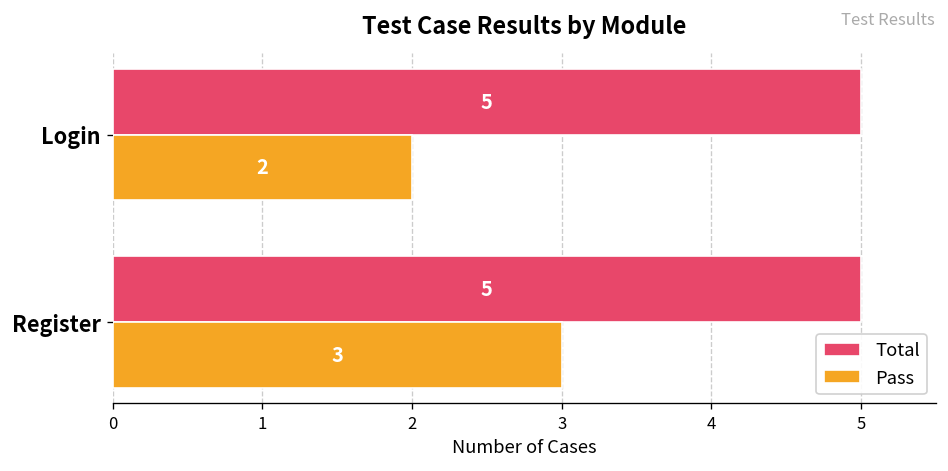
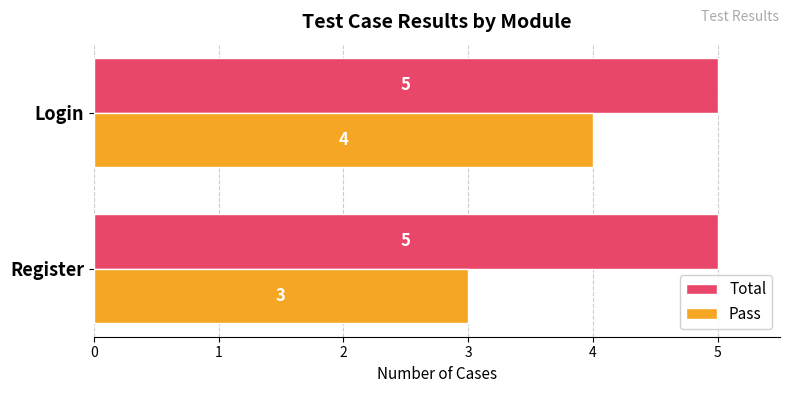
  {
    "Total": {
      "Login": 5,
      "Register": 5
    },
    "Pass": {
-     "Login": 2,
+     "Login": 4,
      "Register": 3
    }
  }
